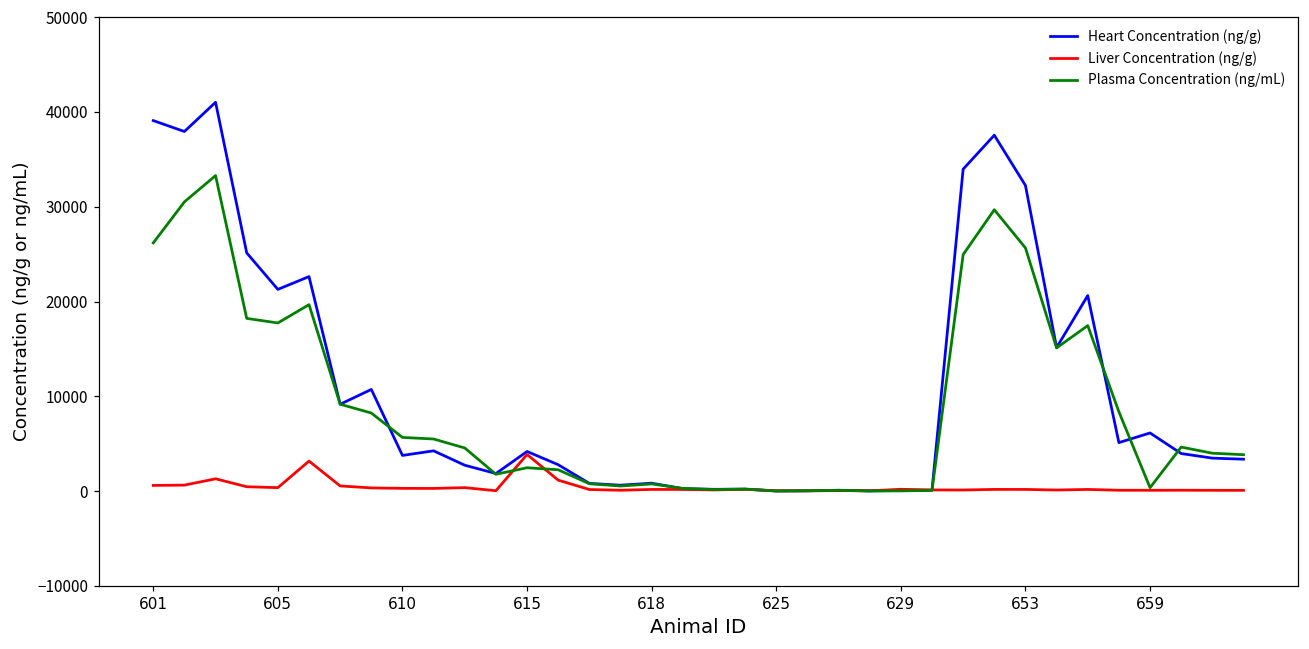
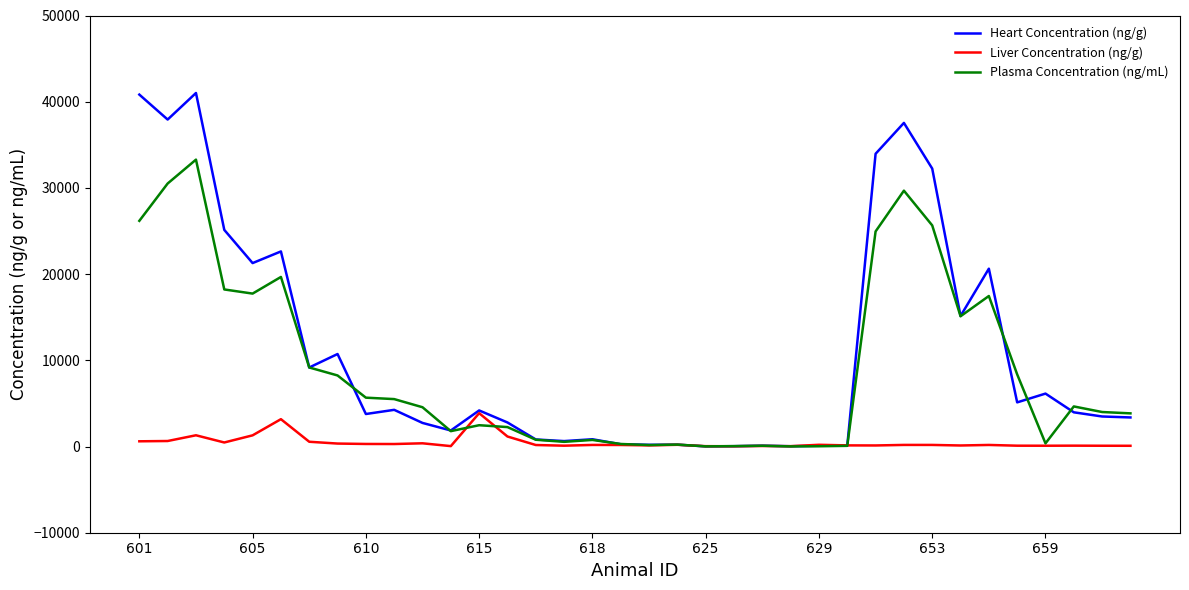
  {
    "Heart Concentration (ng/g)": {
-     "601": 39000,
+     "601": 41000,
      "605": 21000,
      "610": 4000,
      "615": 4000,
      "653": 32000,
      "659": 6000
    },
    "Liver Concentration (ng/g)": {
      "601": 1000,
-     "605": 0,
+     "605": 1000,
      "610": 0,
      "615": 4000,
      "618": 0,
      "653": 0
    },
    "Plasma Concentration (ng/mL)": {
      "601": 26000,
      "605": 18000,
      "610": 6000,
      "615": 2000,
      "653": 26000
    }
  }
